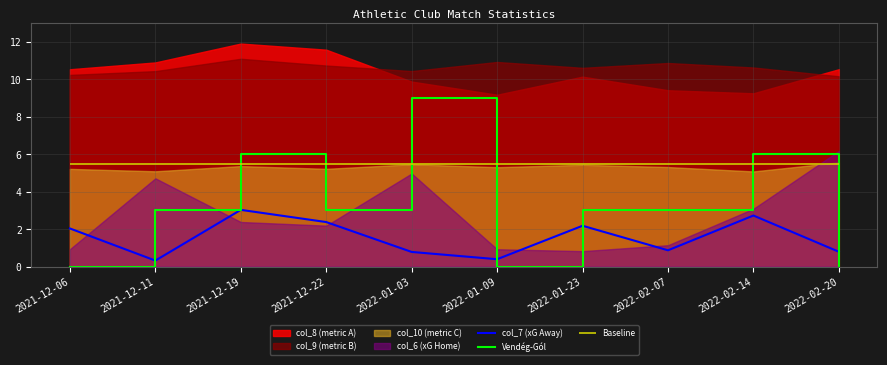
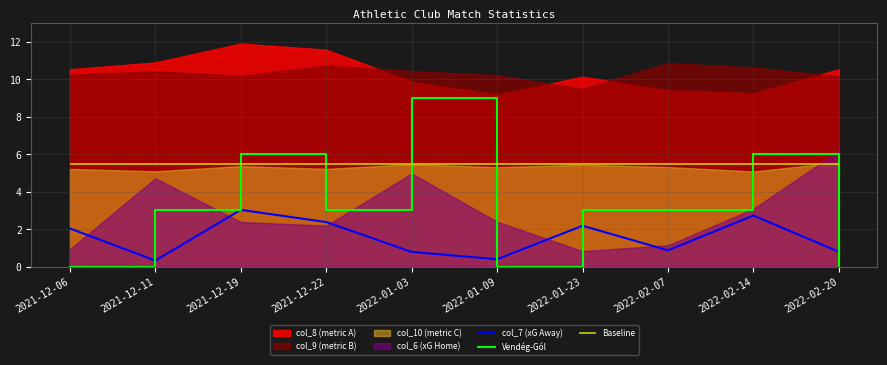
  {
    "col_7 (xG Away)": {
      "2021-12-06": 2.0,
      "2021-12-11": 0.3,
      "2021-12-19": 3.0,
      "2021-12-22": 2.4,
      "2022-01-03": 0.8,
      "2022-01-09": 0.4,
      "2022-01-23": 2.2,
      "2022-02-07": 0.9,
      "2022-02-14": 2.7,
      "2022-02-20": 0.8
    },
    "col_8 (metric A)": {
      "2021-12-06": 10.5,
      "2021-12-11": 10.9,
      "2021-12-19": 11.9,
      "2021-12-22": 11.6,
      "2022-01-03": 9.9,
      "2022-01-09": 9.2,
      "2022-01-23": 10.1,
      "2022-02-07": 9.4,
      "2022-02-14": 9.3,
      "2022-02-20": 10.5
    },
    "Vendég-Gól": {
      "2021-12-06": 0.0,
      "2021-12-11": 3.0,
      "2021-12-19": 6.0,
      "2021-12-22": 3.0,
      "2022-01-03": 9.0,
      "2022-01-09": 0.0,
      "2022-01-23": 3.0,
      "2022-02-07": 3.0,
      "2022-02-14": 6.0,
      "2022-02-20": 0.0
    },
    "col_9 (metric B)": {
      "2021-12-06": 10.2,
      "2021-12-11": 10.4,
-     "2021-12-19": 11.1,
+     "2021-12-19": 10.2,
      "2021-12-22": 10.7,
      "2022-01-03": 10.4,
-     "2022-01-09": 10.9,
-     "2022-01-23": 10.6,
+     "2022-01-09": 10.2,
+     "2022-01-23": 9.5,
      "2022-02-07": 10.9,
      "2022-02-14": 10.6,
      "2022-02-20": 10.2
    },
    "col_10 (metric C)": {
      "2021-12-06": 5.2,
      "2021-12-11": 5.1,
      "2021-12-19": 5.4,
      "2021-12-22": 5.2,
      "2022-01-03": 5.5,
      "2022-01-09": 5.3,
      "2022-01-23": 5.4,
      "2022-02-07": 5.3,
      "2022-02-14": 5.1,
      "2022-02-20": 5.6
    },
    "col_6 (xG Home)": {
      "2021-12-06": 0.9,
      "2021-12-11": 4.7,
      "2021-12-19": 2.4,
      "2021-12-22": 2.2,
      "2022-01-03": 5.0,
-     "2022-01-09": 0.9,
+     "2022-01-09": 2.4,
      "2022-01-23": 0.8,
      "2022-02-07": 1.1,
      "2022-02-14": 3.1,
      "2022-02-20": 6.2
    }
  }
